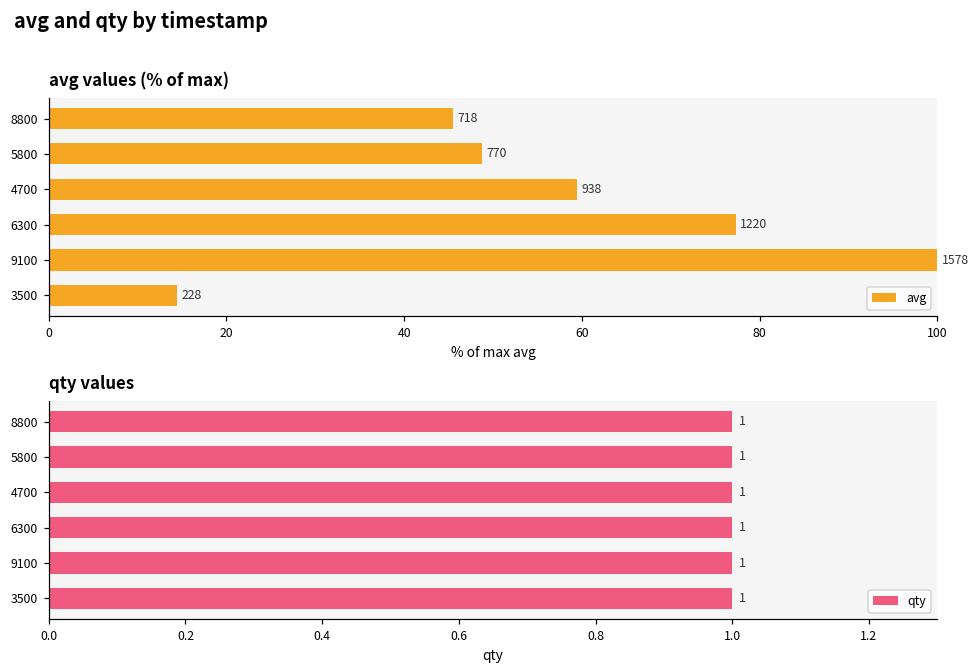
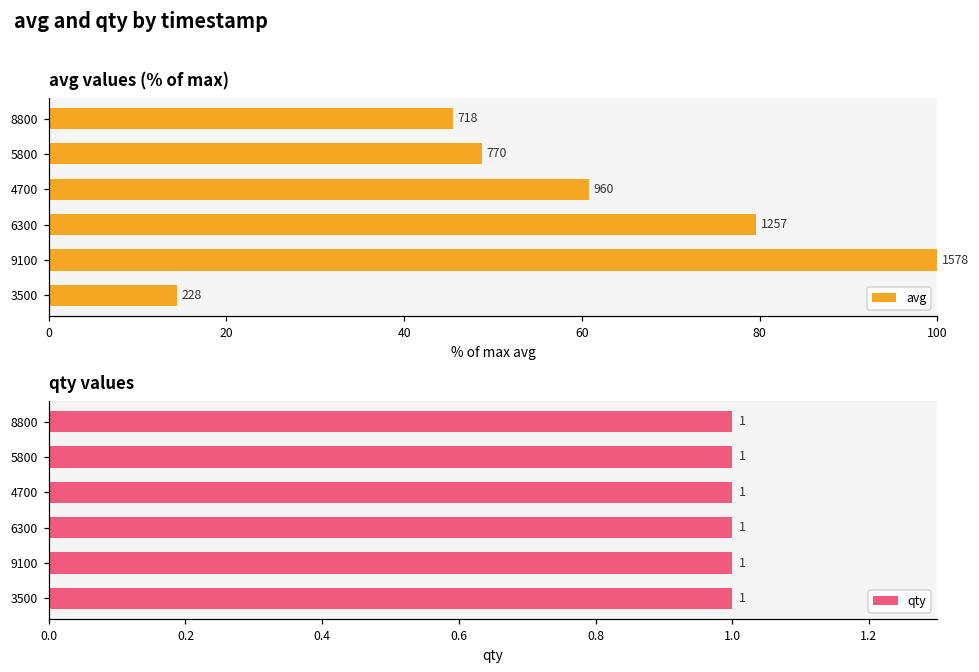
  {
    "avg values (% of max)": {
-     "4700": 938,
-     "6300": 1220
+     "4700": 960,
+     "6300": 1257
    },
    "qty values": {
      "8800": 1,
      "5800": 1,
      "4700": 1,
      "6300": 1,
      "9100": 1,
      "3500": 1
    }
  }
